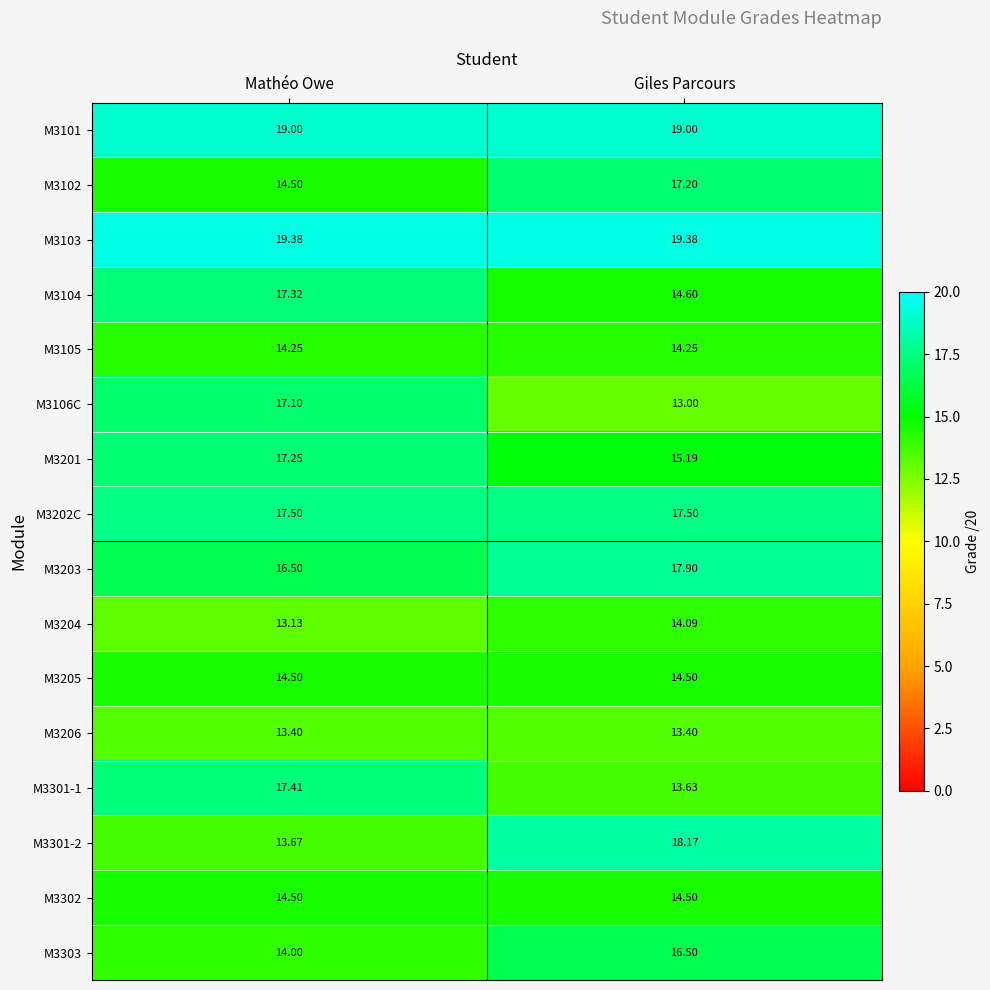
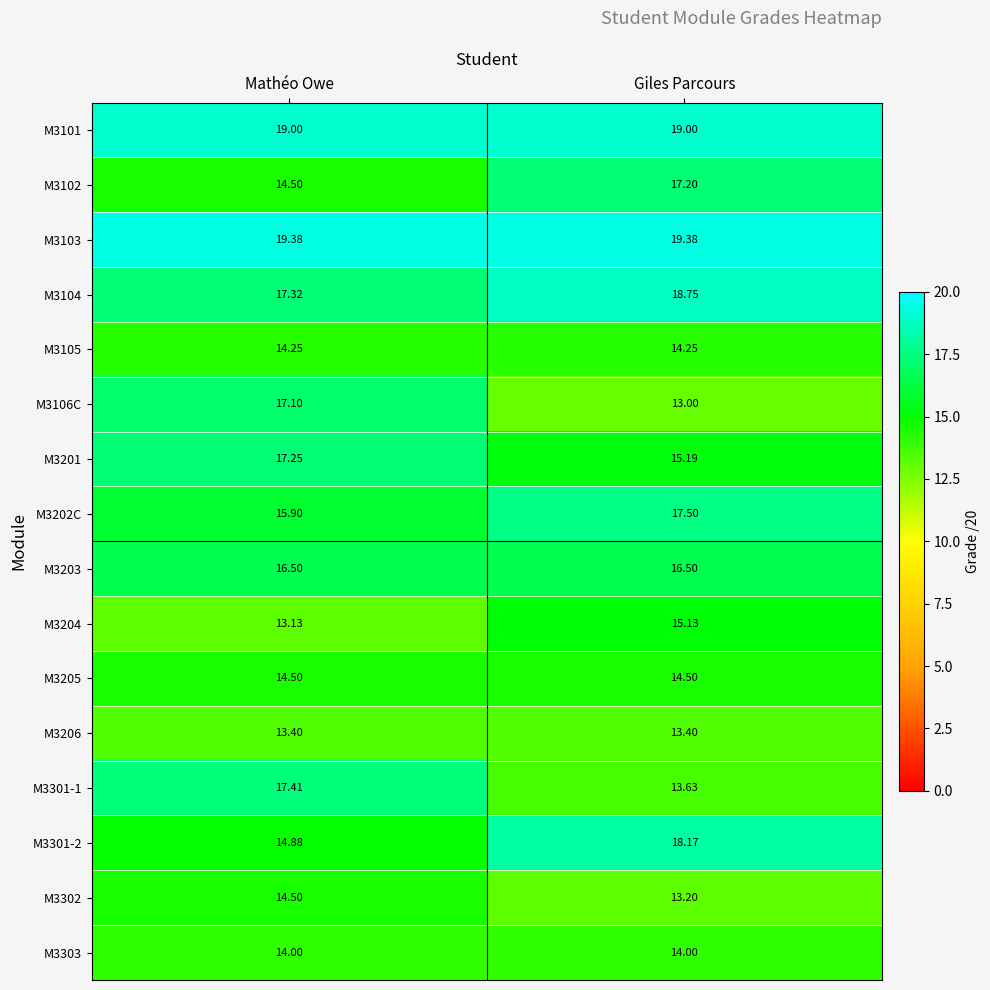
  {
    "M3101": {
      "Mathéo Owe": 19.00,
      "Giles Parcours": 19.00
    },
    "M3102": {
      "Mathéo Owe": 14.50,
      "Giles Parcours": 17.20
    },
    "M3103": {
      "Mathéo Owe": 19.38,
      "Giles Parcours": 19.38
    },
    "M3104": {
      "Mathéo Owe": 17.32,
-     "Giles Parcours": 14.60
+     "Giles Parcours": 18.75
    },
    "M3105": {
      "Mathéo Owe": 14.25,
      "Giles Parcours": 14.25
    },
    "M3106C": {
      "Mathéo Owe": 17.10,
      "Giles Parcours": 13.00
    },
    "M3201": {
      "Mathéo Owe": 17.25,
      "Giles Parcours": 15.19
    },
    "M3202C": {
-     "Mathéo Owe": 17.50,
+     "Mathéo Owe": 15.90,
      "Giles Parcours": 17.50
    },
    "M3203": {
      "Mathéo Owe": 16.50,
-     "Giles Parcours": 17.90
+     "Giles Parcours": 16.50
    },
    "M3204": {
      "Mathéo Owe": 13.13,
-     "Giles Parcours": 14.09
+     "Giles Parcours": 15.13
    },
    "M3205": {
      "Mathéo Owe": 14.50,
      "Giles Parcours": 14.50
    },
    "M3206": {
      "Mathéo Owe": 13.40,
      "Giles Parcours": 13.40
    },
    "M3301-1": {
      "Mathéo Owe": 17.41,
      "Giles Parcours": 13.63
    },
    "M3301-2": {
-     "Mathéo Owe": 13.67,
+     "Mathéo Owe": 14.88,
      "Giles Parcours": 18.17
    },
    "M3302": {
      "Mathéo Owe": 14.50,
-     "Giles Parcours": 14.50
+     "Giles Parcours": 13.20
    },
    "M3303": {
      "Mathéo Owe": 14.00,
-     "Giles Parcours": 16.50
+     "Giles Parcours": 14.00
    }
  }
